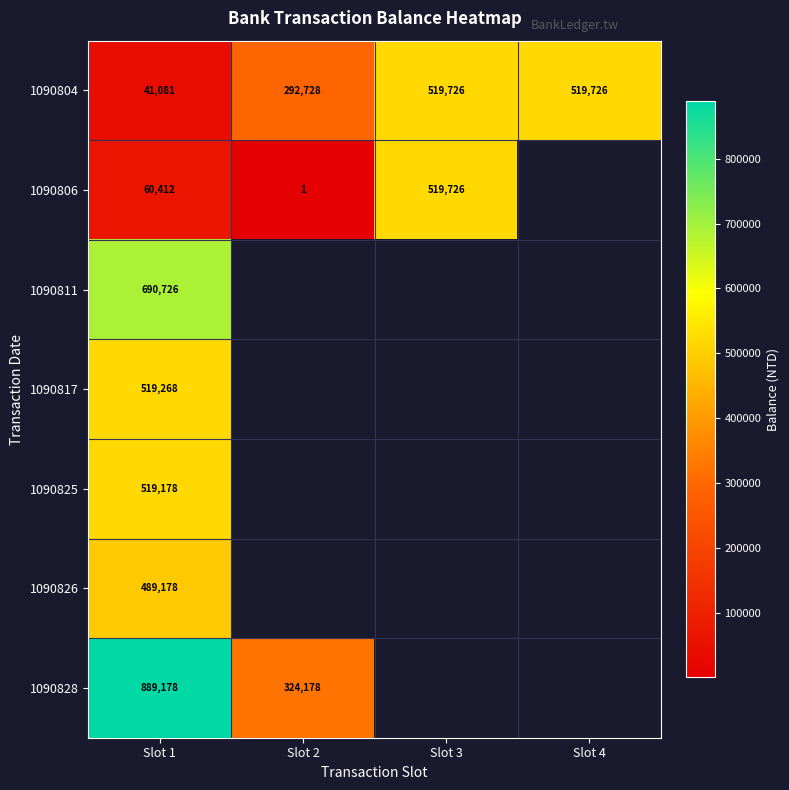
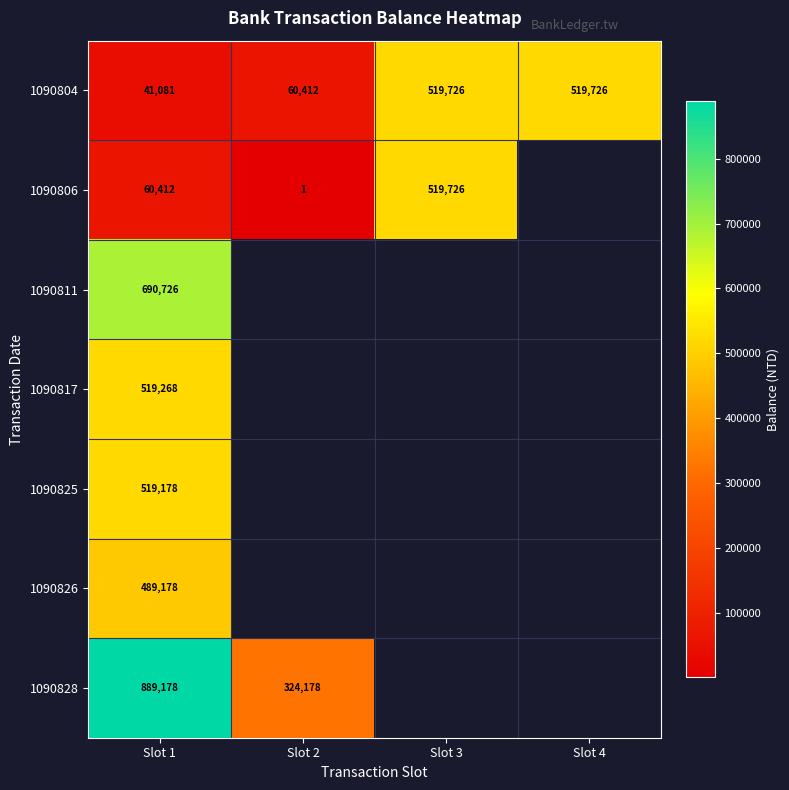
  {
    "1090804": {
      "Slot 1": "41,081",
-     "Slot 2": "292,728",
+     "Slot 2": "60,412",
      "Slot 3": "519,726",
      "Slot 4": "519,726"
    },
    "1090806": {
      "Slot 1": "60,412",
      "Slot 2": "1",
      "Slot 3": "519,726"
    },
    "1090811": {
      "Slot 1": "690,726"
    },
    "1090817": {
      "Slot 1": "519,268"
    },
    "1090825": {
      "Slot 1": "519,178"
    },
    "1090826": {
      "Slot 1": "489,178"
    },
    "1090828": {
      "Slot 1": "889,178",
      "Slot 2": "324,178"
    }
  }
